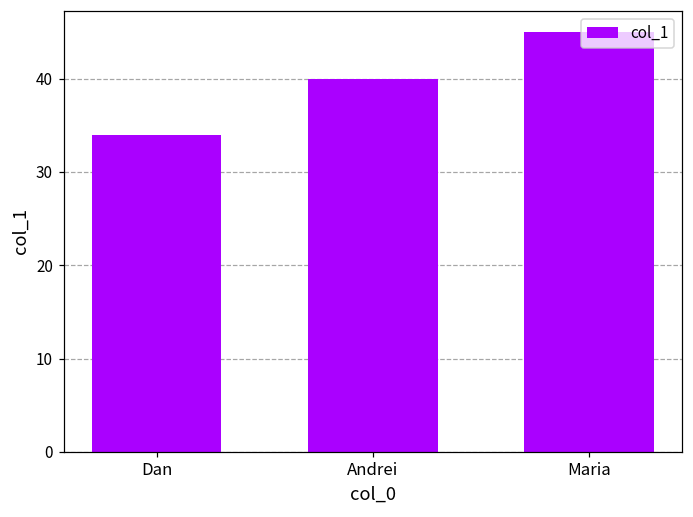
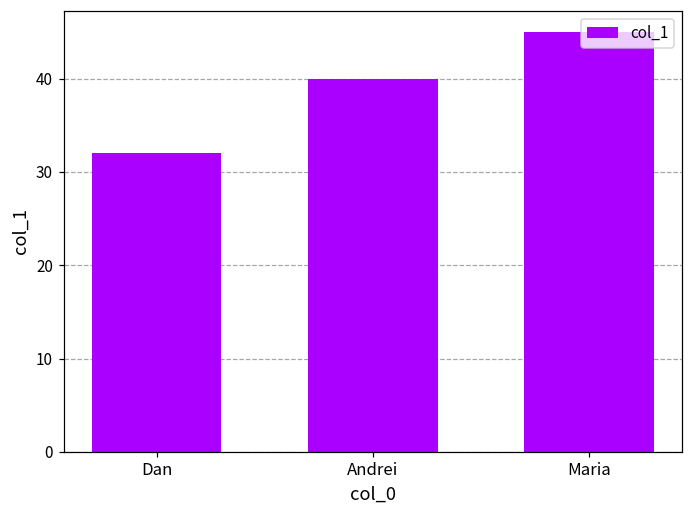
  {
-   "Dan": 34,
+   "Dan": 32,
    "Andrei": 40
  }
